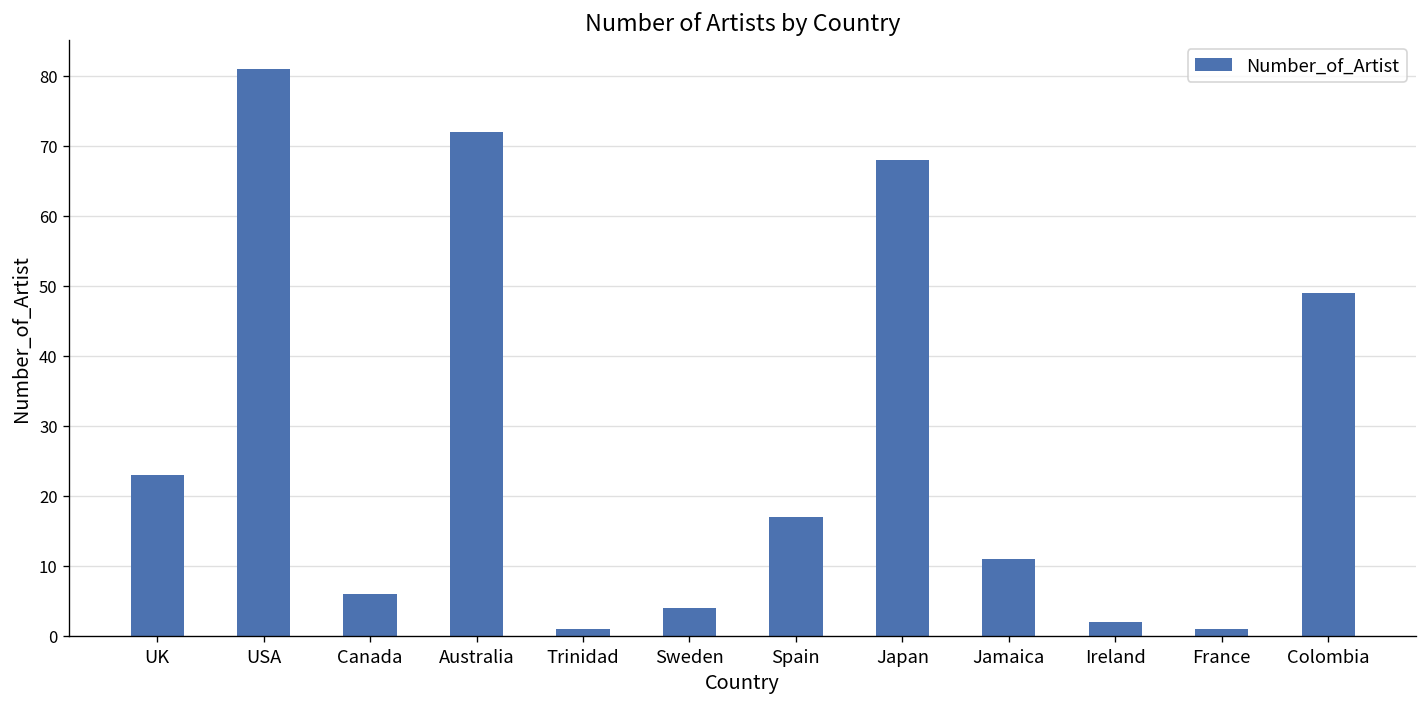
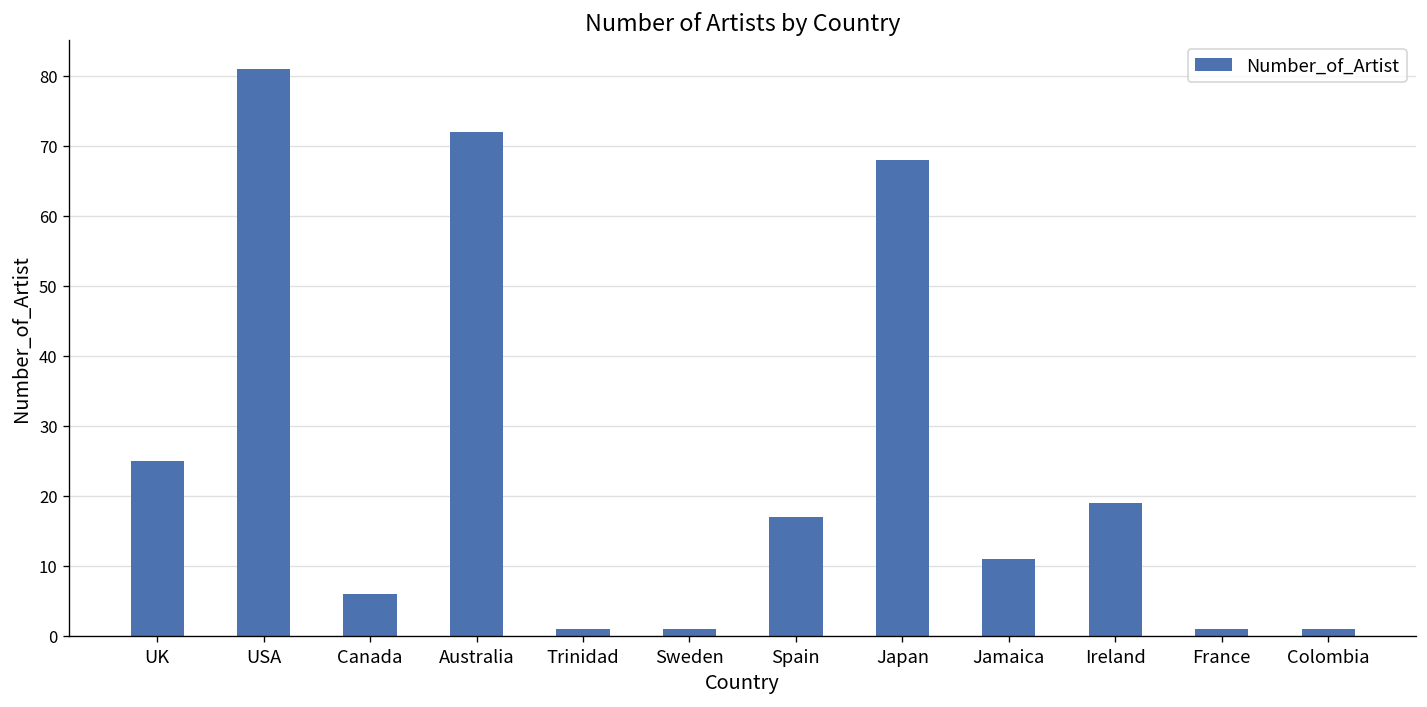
  {
-   "UK": 23,
+   "UK": 25,
    "USA": 81,
    "Canada": 6,
    "Australia": 72,
    "Trinidad": 1,
-   "Sweden": 4,
+   "Sweden": 1,
    "Spain": 17,
    "Japan": 68,
    "Jamaica": 11,
-   "Ireland": 2,
+   "Ireland": 19,
    "France": 1,
-   "Colombia": 49
+   "Colombia": 1
  }
